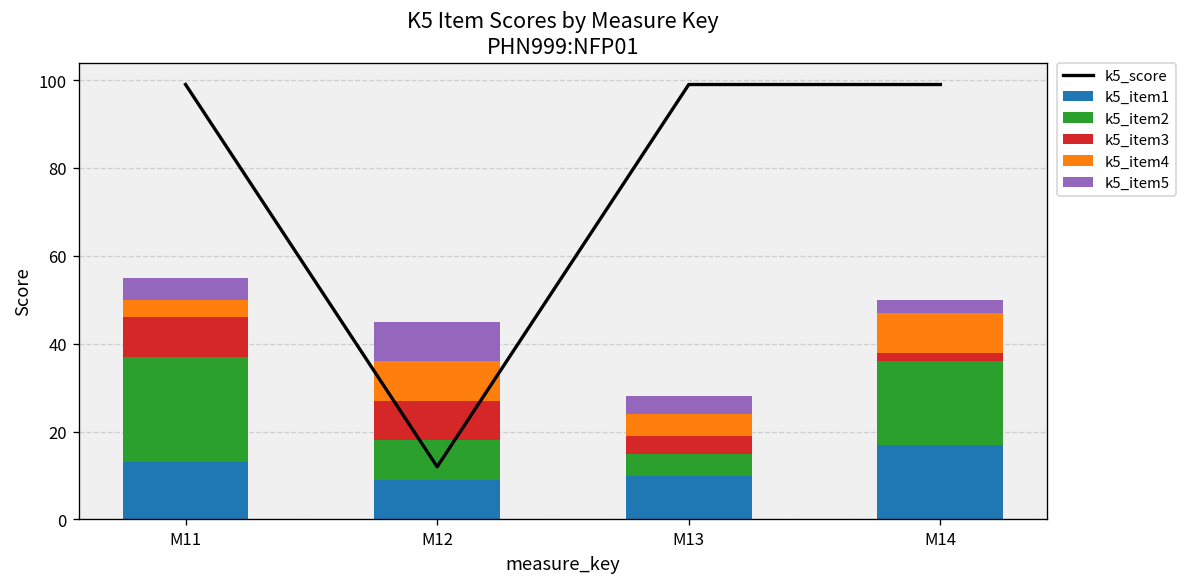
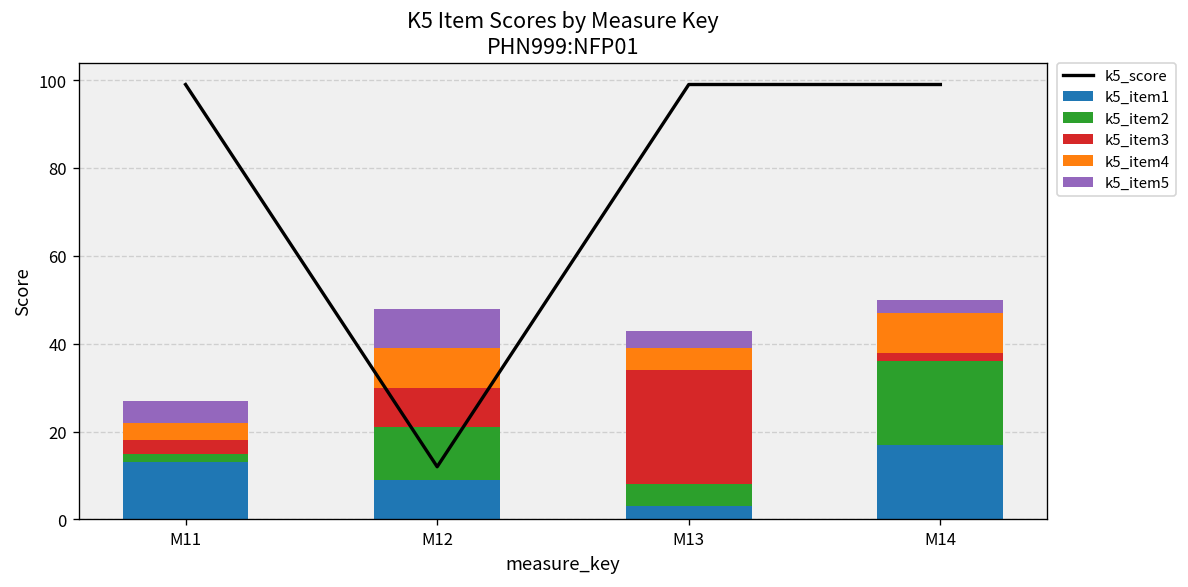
  {
    "k5_score": {
      "M11": 99,
      "M12": 12,
      "M13": 99,
      "M14": 99
    },
    "k5_item1": {
      "M11": 13,
      "M12": 9,
-     "M13": 10,
+     "M13": 3,
      "M14": 17
    },
    "k5_item2": {
-     "M11": 24,
-     "M12": 9,
+     "M11": 2,
+     "M12": 12,
      "M13": 5,
      "M14": 19
    },
    "k5_item3": {
-     "M11": 9,
+     "M11": 3,
      "M12": 9,
-     "M13": 4,
+     "M13": 26,
      "M14": 2
    },
    "k5_item4": {
      "M11": 4,
      "M12": 9,
      "M13": 5,
      "M14": 9
    },
    "k5_item5": {
      "M11": 5,
      "M12": 9,
      "M13": 4,
      "M14": 3
    }
  }
